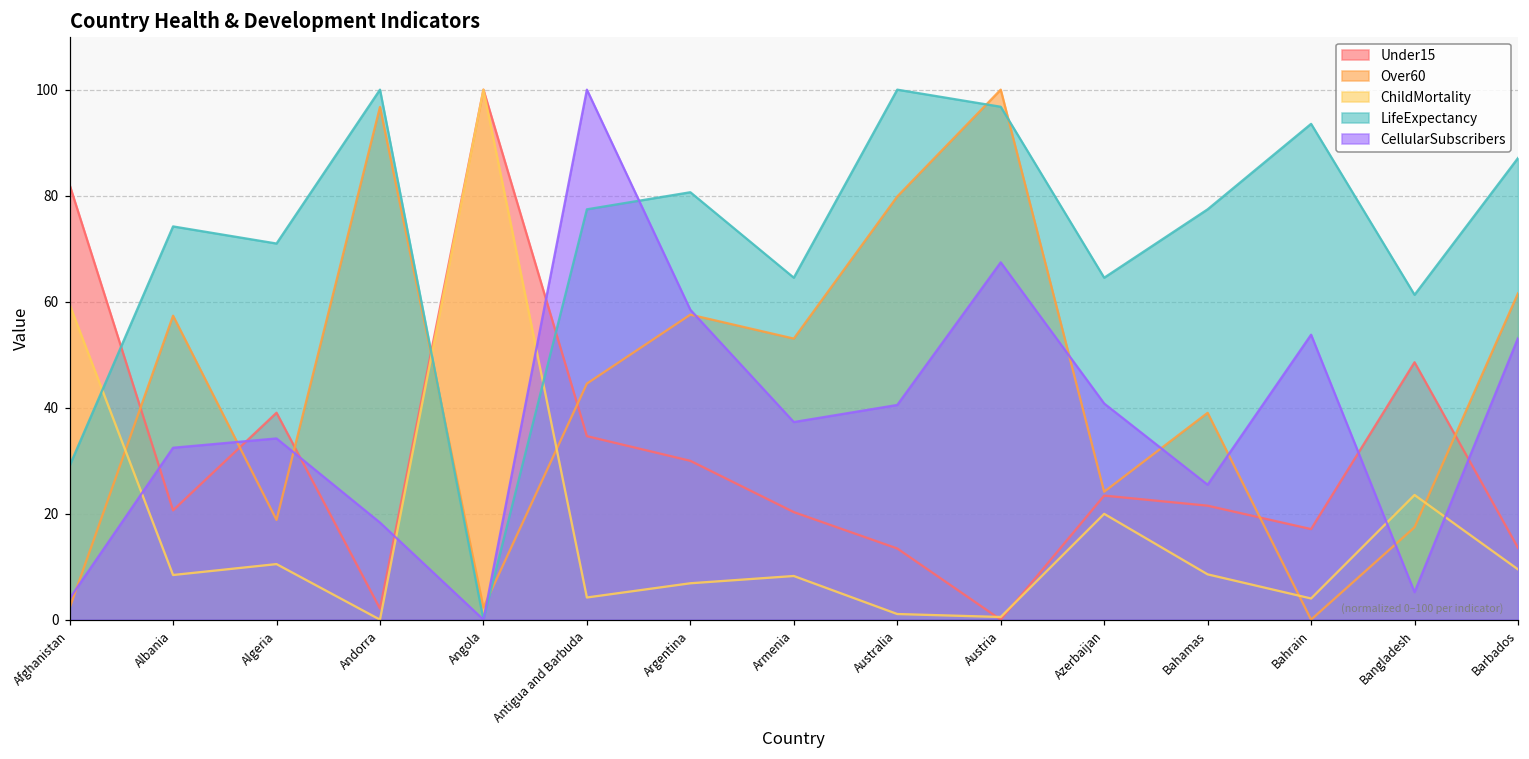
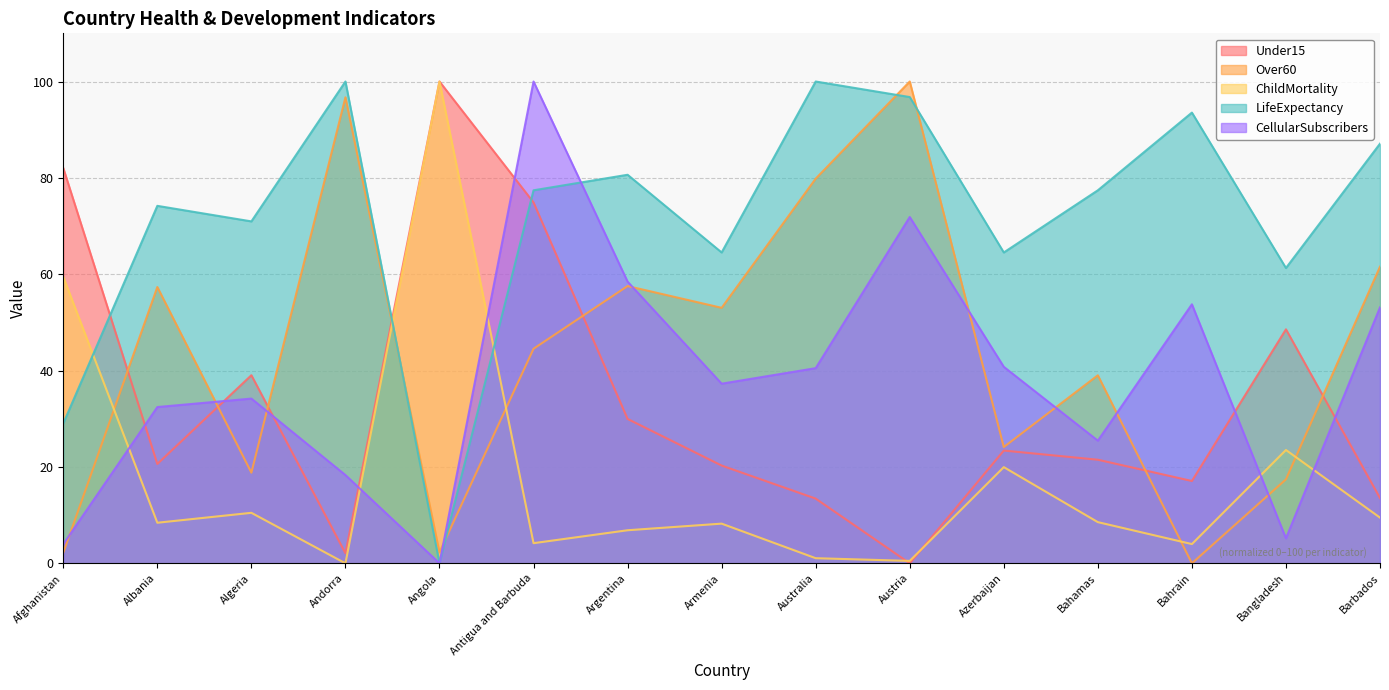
  {
    "Under15": {
      "Afghanistan": 82,
      "Albania": 21,
      "Algeria": 39,
      "Andorra": 2,
-     "Antigua and Barbuda": 35,
+     "Antigua and Barbuda": 75,
      "Argentina": 30,
      "Armenia": 20,
      "Australia": 13,
      "Azerbaijan": 23,
      "Bahamas": 21,
      "Bahrain": 17,
      "Bangladesh": 49,
      "Barbados": 14
    },
    "LifeExpectancy": {
      "Afghanistan": 29,
      "Albania": 74,
      "Algeria": 71,
      "Andorra": 100,
      "Antigua and Barbuda": 77,
      "Argentina": 81,
      "Armenia": 65,
      "Australia": 100,
      "Austria": 97,
      "Azerbaijan": 65,
      "Bahamas": 77,
      "Bahrain": 94,
      "Bangladesh": 61,
      "Barbados": 87
    },
    "CellularSubscribers": {
      "Afghanistan": 4,
      "Albania": 32,
      "Algeria": 34,
      "Andorra": 18,
      "Antigua and Barbuda": 100,
      "Argentina": 58,
      "Armenia": 37,
      "Australia": 41,
-     "Austria": 67,
+     "Austria": 72,
      "Azerbaijan": 41,
      "Bahamas": 25,
      "Bahrain": 54,
      "Barbados": 53
    }
  }
